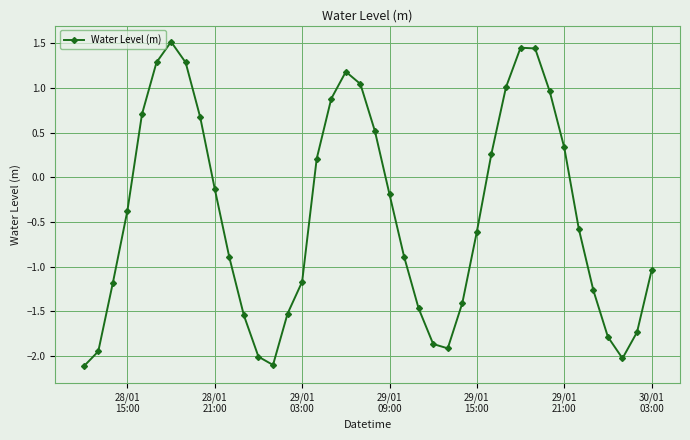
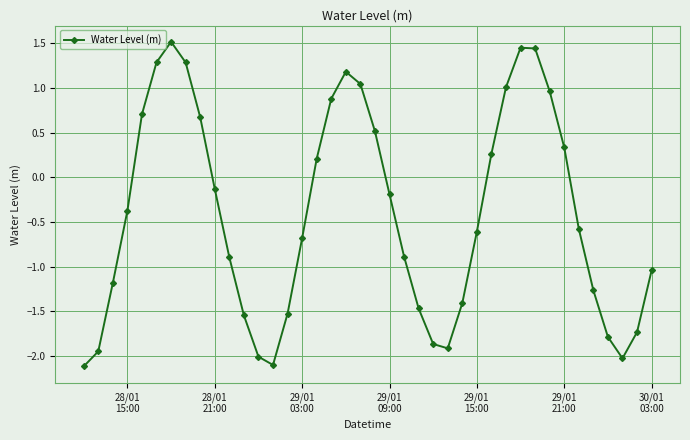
  {
    "28/01 15:00": -0.4,
    "28/01 21:00": -0.1,
-   "29/01 03:00": -1.2,
+   "29/01 03:00": -0.7,
    "29/01 09:00": -0.2,
    "29/01 15:00": -0.6,
    "29/01 21:00": 0.3,
    "30/01 03:00": -1.0
  }
